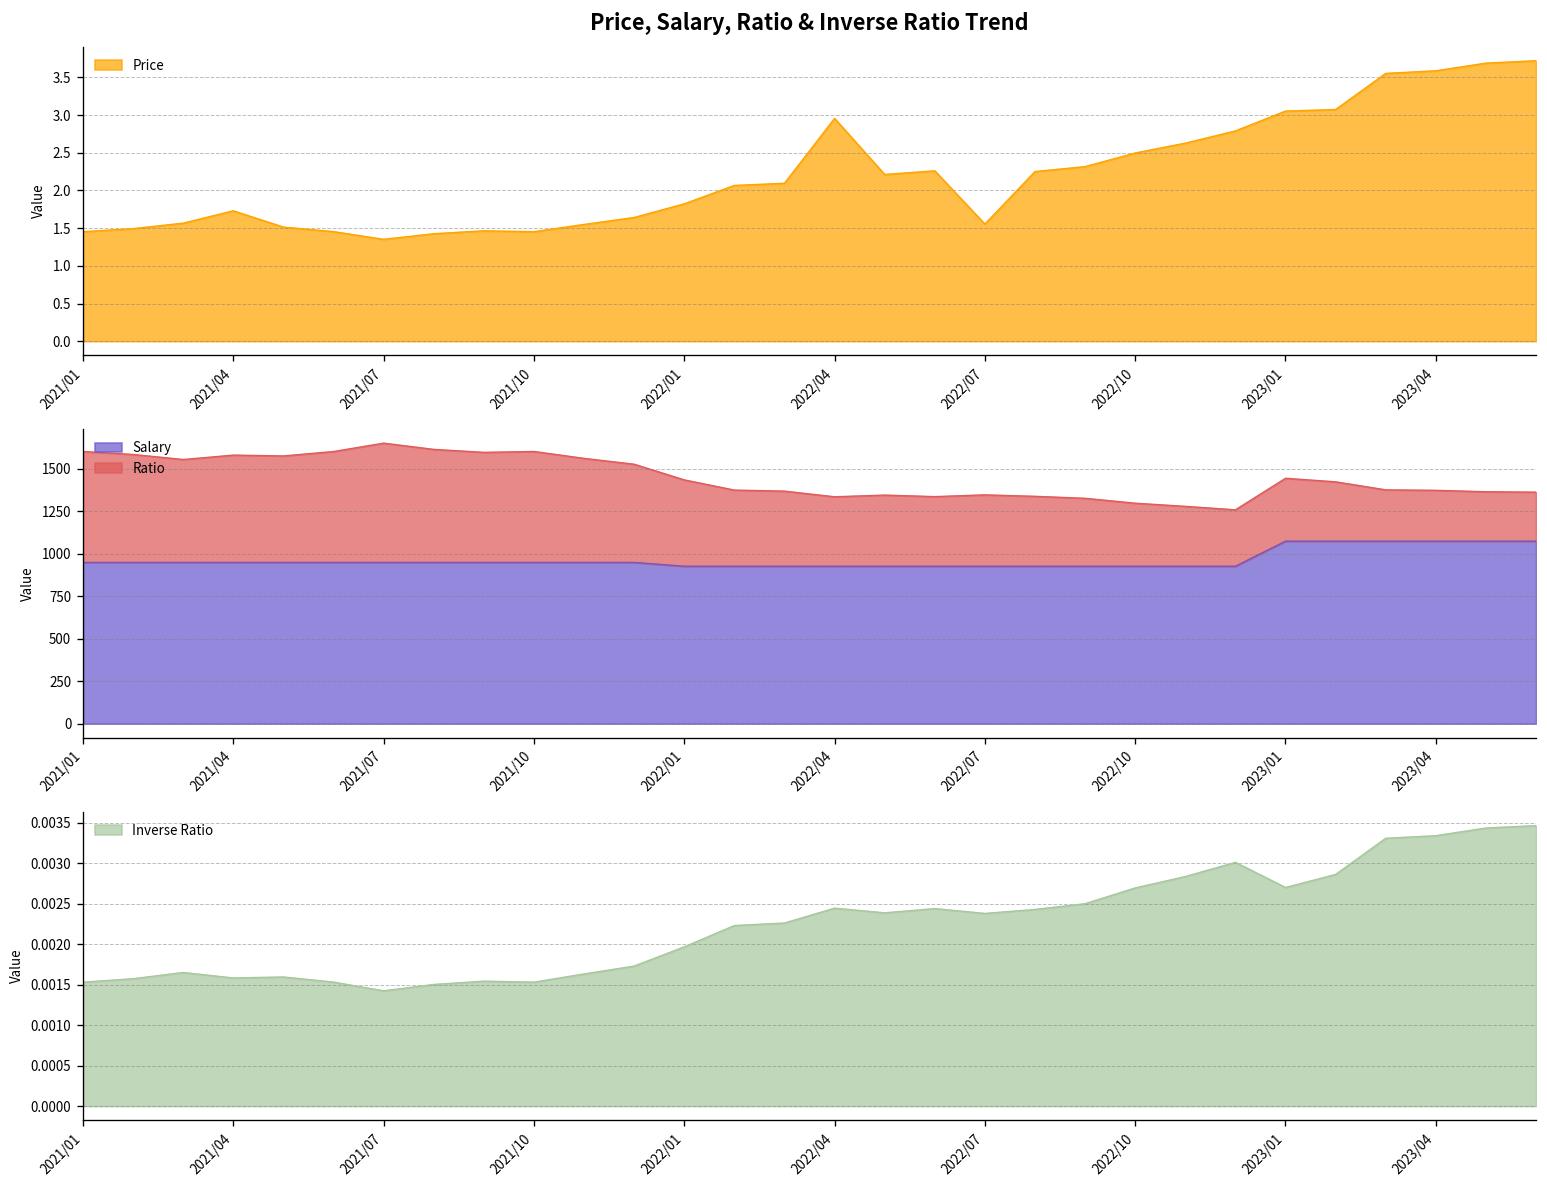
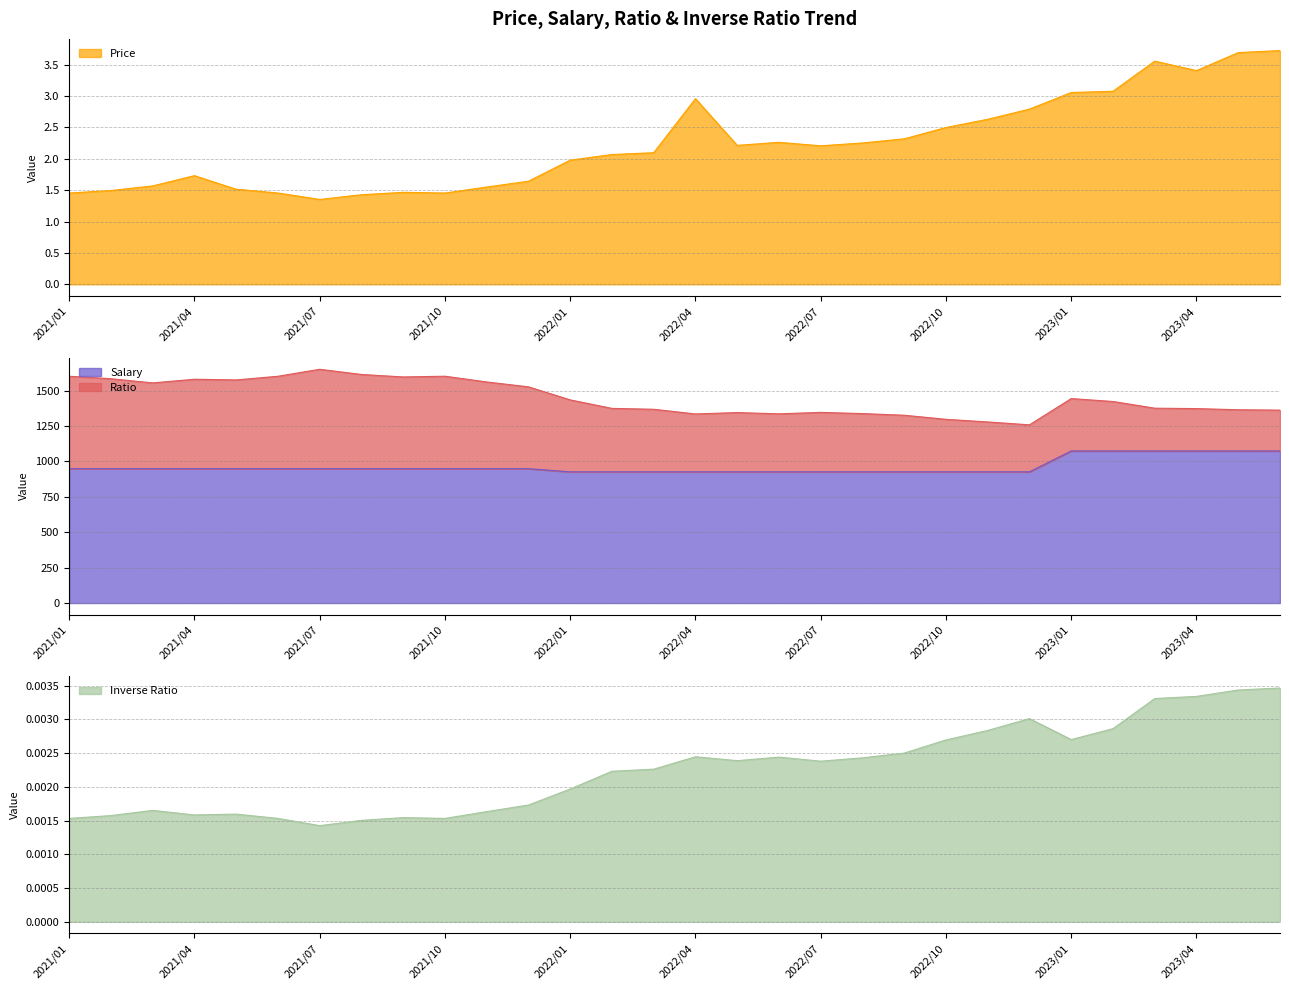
  {
    "Price, Salary, Ratio & Inverse Ratio Trend": {
      "2021/01": 1.5,
      "2021/04": 1.7,
      "2021/07": 1.4,
      "2021/10": 1.5,
-     "2022/01": 1.8,
+     "2022/01": 2.0,
      "2022/04": 3.0,
-     "2022/07": 1.6,
+     "2022/07": 2.2,
      "2022/10": 2.5,
      "2023/01": 3.1,
-     "2023/04": 3.6
+     "2023/04": 3.4
    }
  }
